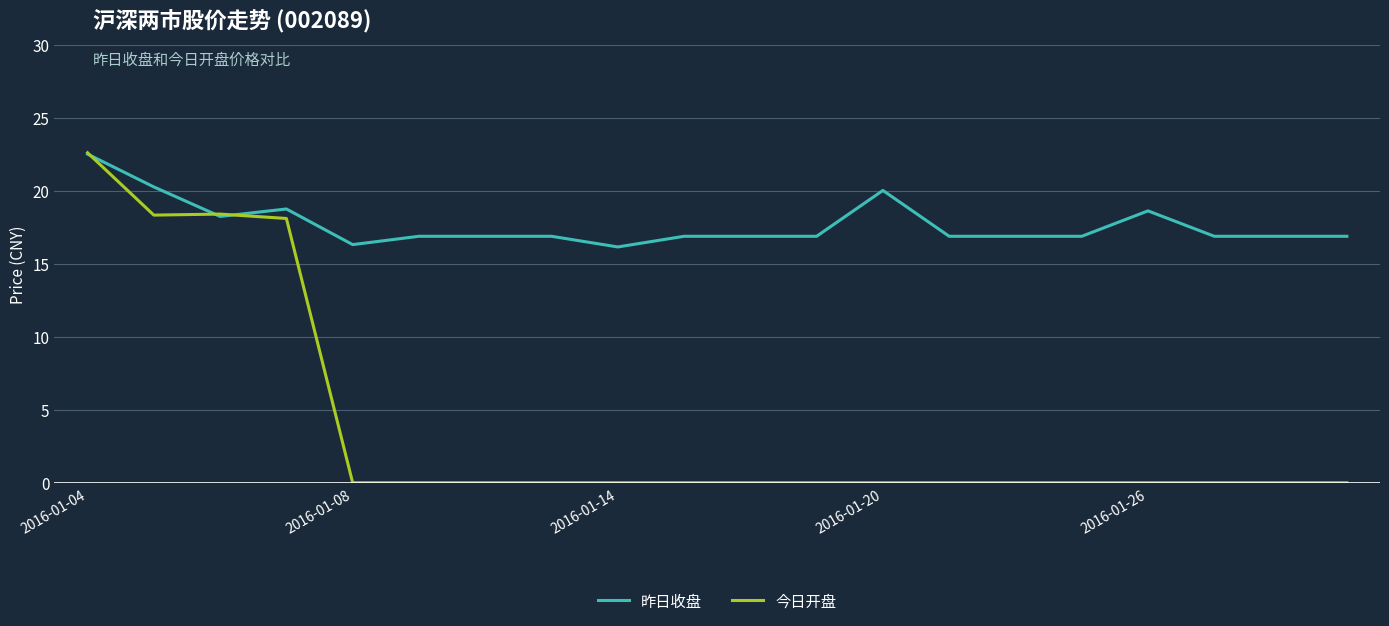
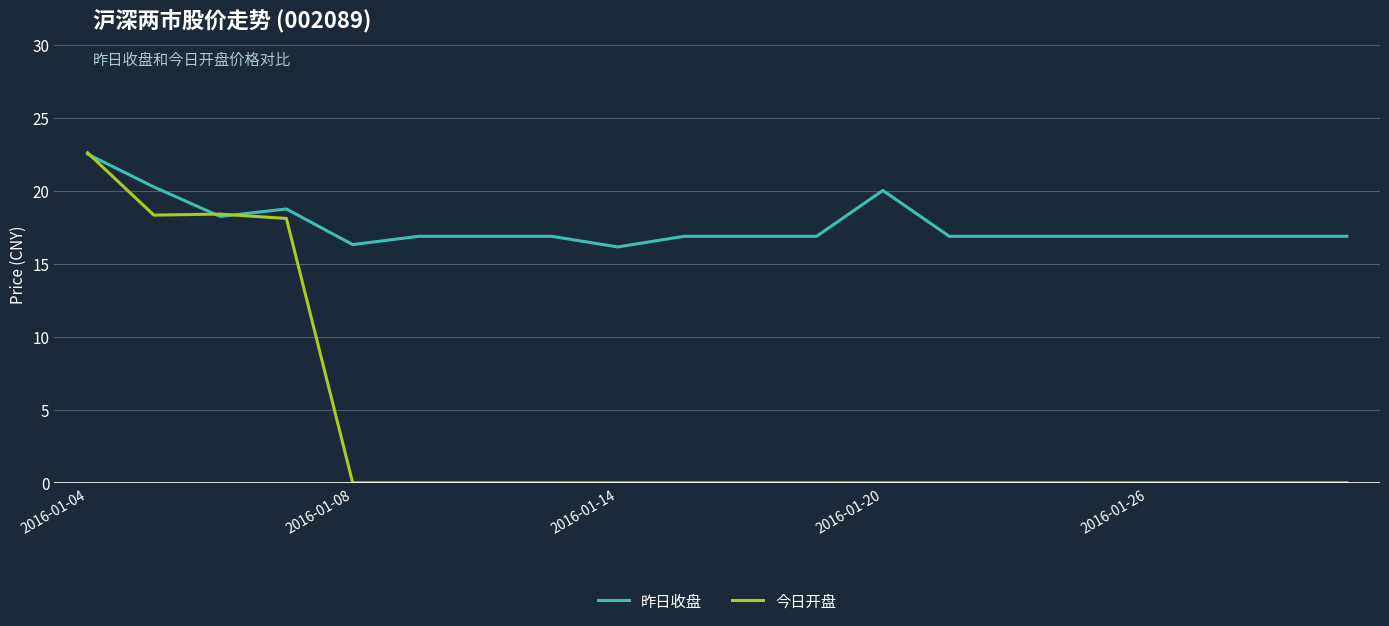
  {
    "昨日收盘": {
      "2016-01-08": 16.3,
      "2016-01-14": 16.2,
      "2016-01-20": 20.0,
-     "2016-01-26": 18.6
+     "2016-01-26": 16.9
    },
    "今日开盘": {
      "2016-01-08": 0.0,
      "2016-01-14": 0.0,
      "2016-01-20": 0.0,
      "2016-01-26": 0.0
    }
  }
